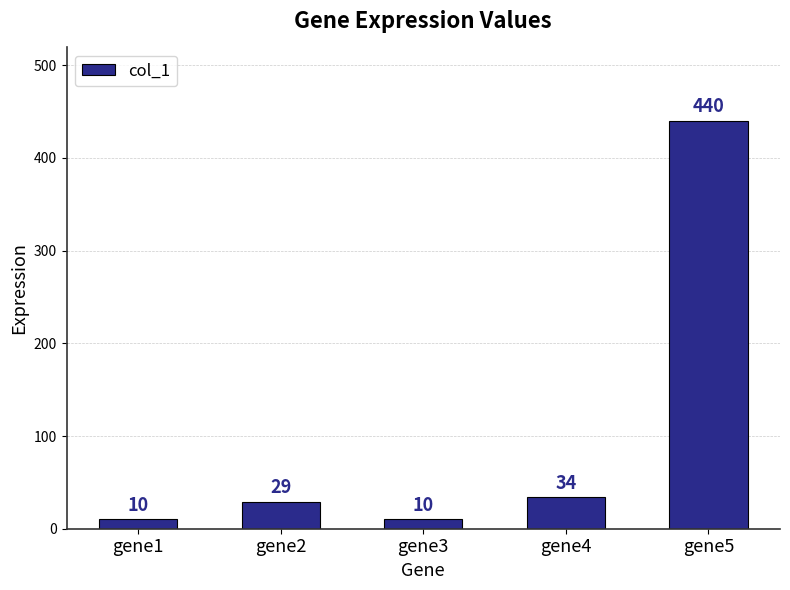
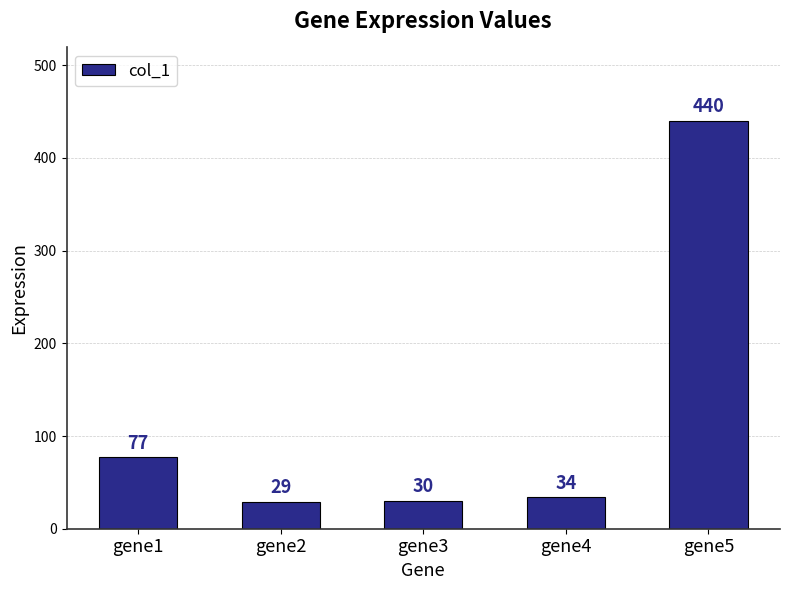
  {
-   "gene1": 10,
+   "gene1": 77,
    "gene2": 29,
-   "gene3": 10,
+   "gene3": 30,
    "gene4": 34,
    "gene5": 440
  }
